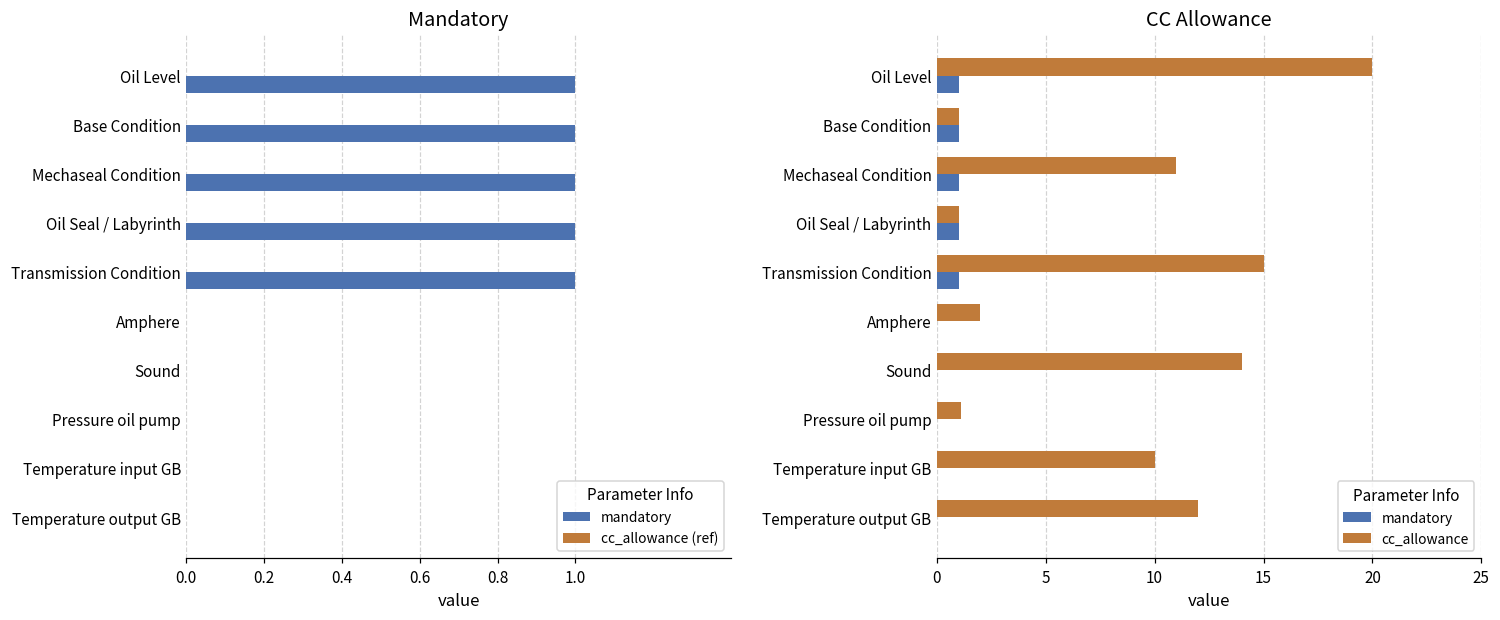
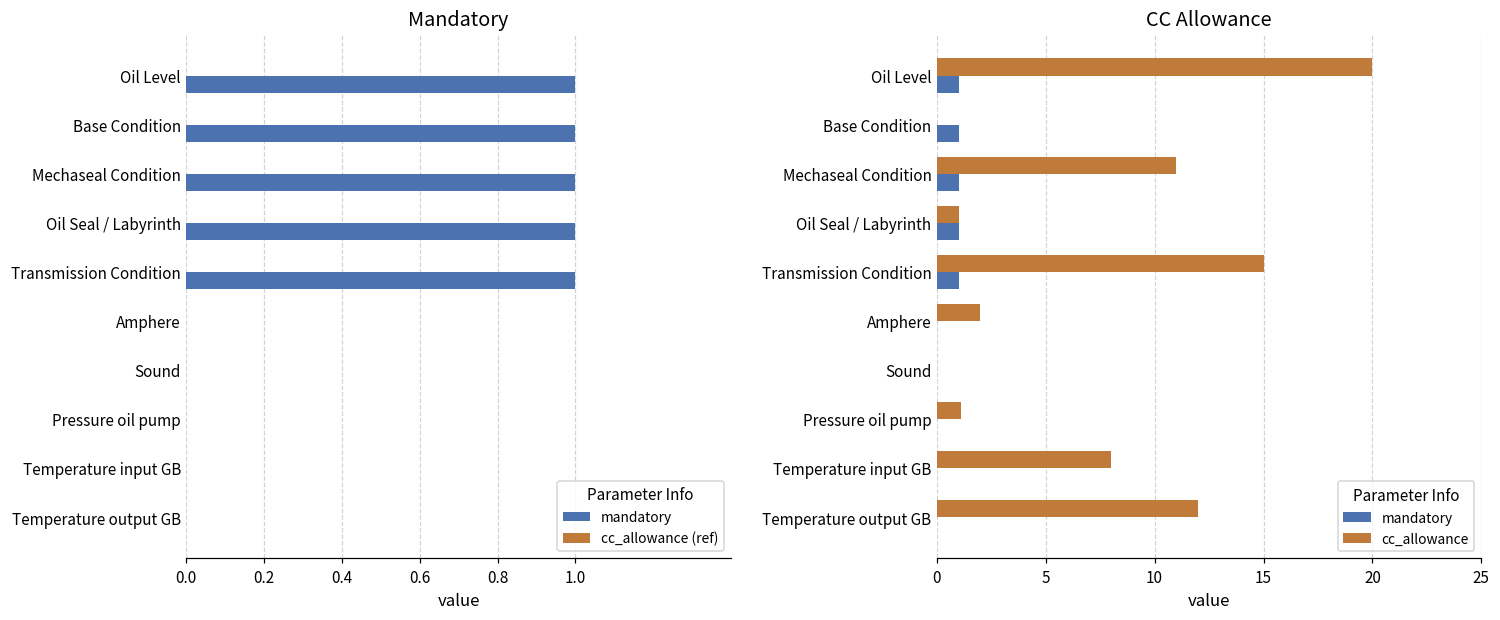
  {
    "Mandatory": {
      "mandatory": {
        "Oil Level": 1.00,
        "Base Condition": 1.00,
        "Mechaseal Condition": 1.00,
        "Oil Seal / Labyrinth": 1.00,
        "Transmission Condition": 1.00,
        "Amphere": 0.00,
        "Sound": 0.00,
        "Pressure oil pump": 0.00,
        "Temperature input GB": 0.00,
        "Temperature output GB": 0.00
      },
      "cc_allowance (ref)": {
        "Oil Level": 0.00,
        "Base Condition": 0.00,
        "Mechaseal Condition": 0.00,
        "Oil Seal / Labyrinth": 0.00,
        "Transmission Condition": 0.00,
        "Amphere": 0.00,
        "Sound": 0.00,
        "Pressure oil pump": 0.00,
        "Temperature input GB": 0.00,
        "Temperature output GB": 0.00
      }
    },
    "CC Allowance": {
      "mandatory": {
        "Oil Level": 1,
        "Base Condition": 1,
        "Mechaseal Condition": 1,
        "Oil Seal / Labyrinth": 1,
        "Transmission Condition": 1,
        "Amphere": 0,
        "Sound": 0,
        "Pressure oil pump": 0,
        "Temperature input GB": 0,
        "Temperature output GB": 0
      },
      "cc_allowance": {
        "Oil Level": 20,
-       "Base Condition": 1,
+       "Base Condition": 0,
        "Mechaseal Condition": 11,
        "Oil Seal / Labyrinth": 1,
        "Transmission Condition": 15,
        "Amphere": 2,
-       "Sound": 14,
+       "Sound": 0,
        "Pressure oil pump": 1,
-       "Temperature input GB": 10,
+       "Temperature input GB": 8,
        "Temperature output GB": 12
      }
    }
  }
